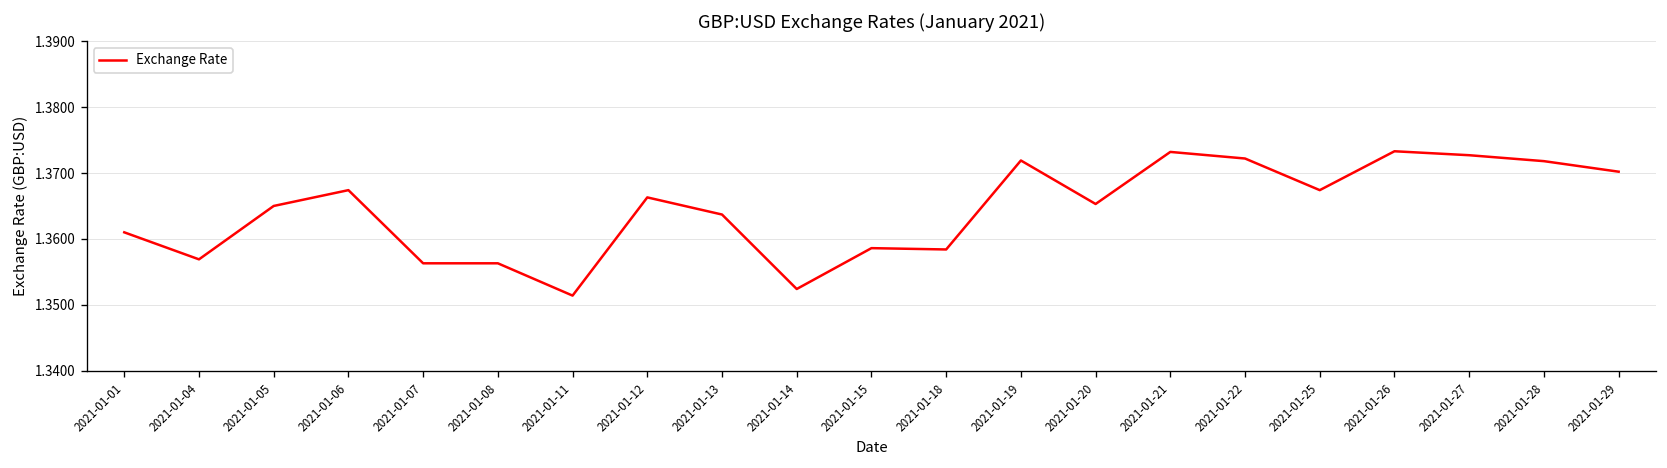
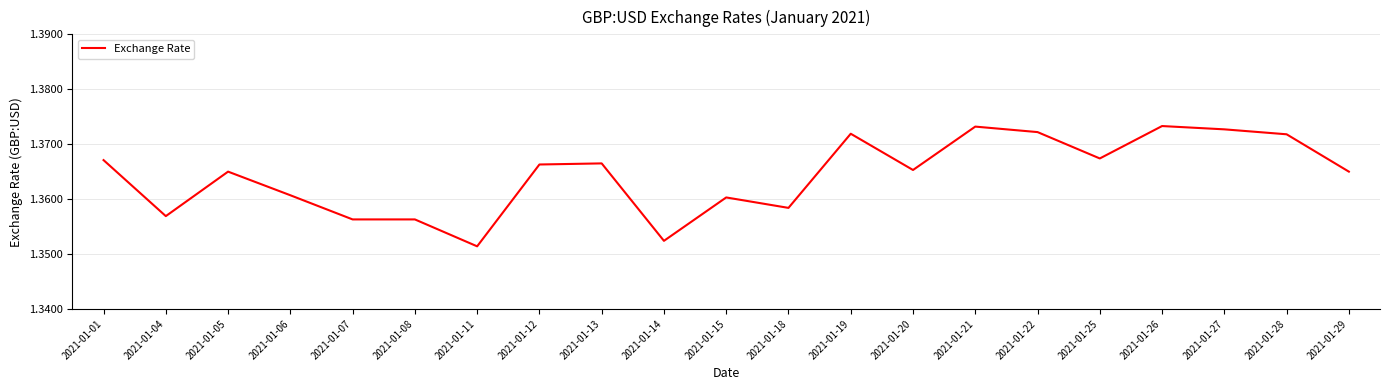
  {
-   "2021-01-01": 1.361,
+   "2021-01-01": 1.367,
    "2021-01-04": 1.357,
    "2021-01-05": 1.365,
-   "2021-01-06": 1.367,
+   "2021-01-06": 1.361,
    "2021-01-07": 1.356,
    "2021-01-08": 1.356,
    "2021-01-11": 1.351,
    "2021-01-12": 1.366,
-   "2021-01-13": 1.364,
+   "2021-01-13": 1.367,
    "2021-01-14": 1.352,
-   "2021-01-15": 1.359,
+   "2021-01-15": 1.360,
    "2021-01-18": 1.358,
    "2021-01-19": 1.372,
    "2021-01-20": 1.365,
    "2021-01-21": 1.373,
    "2021-01-22": 1.372,
    "2021-01-25": 1.367,
    "2021-01-26": 1.373,
    "2021-01-27": 1.373,
    "2021-01-28": 1.372,
-   "2021-01-29": 1.370
+   "2021-01-29": 1.365
  }
